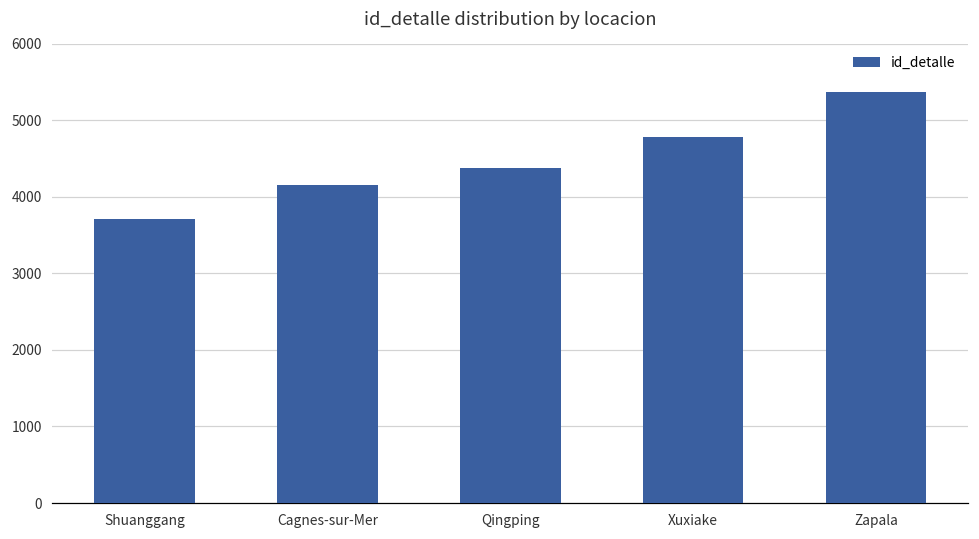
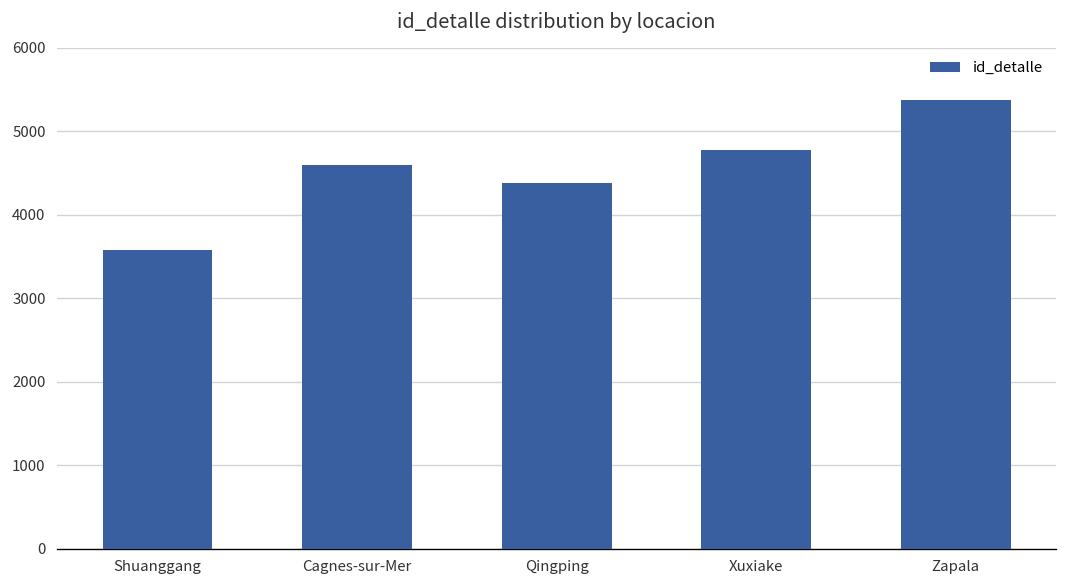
  {
-   "Shuanggang": 3700,
-   "Cagnes-sur-Mer": 4200,
+   "Shuanggang": 3600,
+   "Cagnes-sur-Mer": 4600,
    "Qingping": 4400,
    "Xuxiake": 4800,
    "Zapala": 5400
  }
